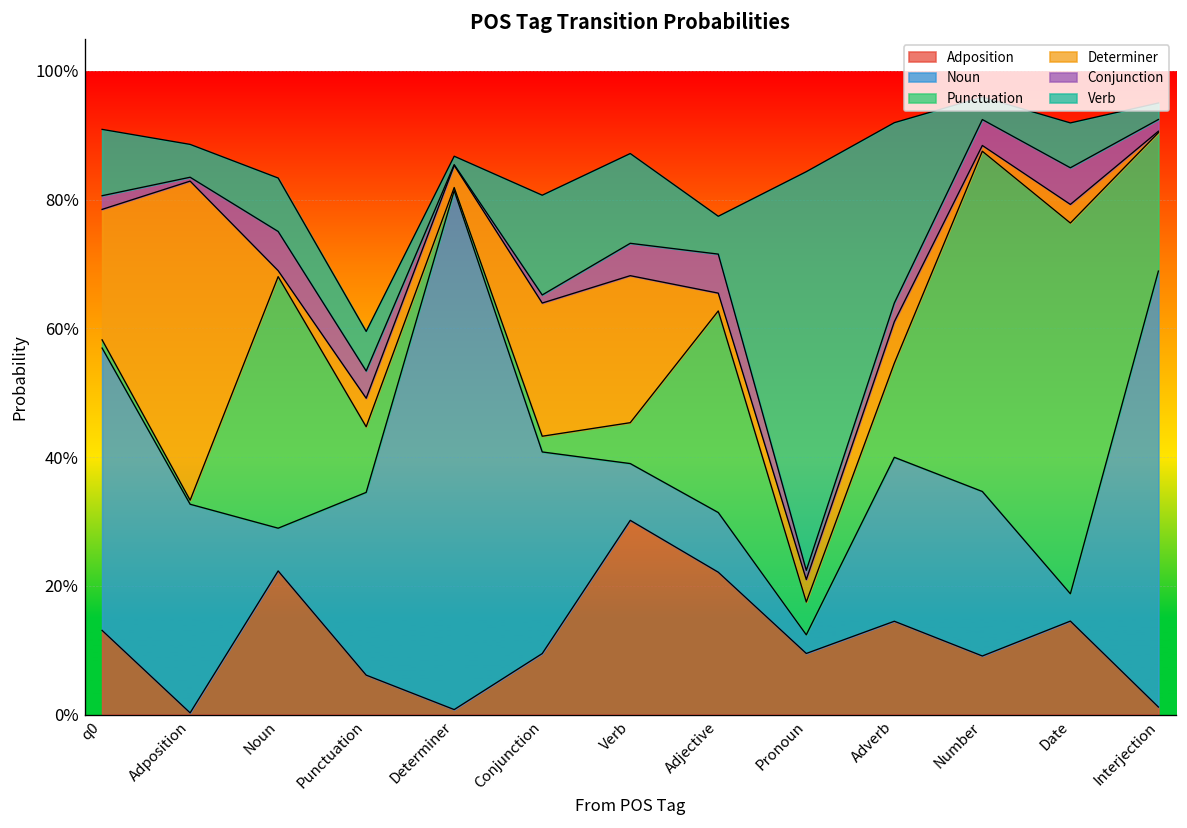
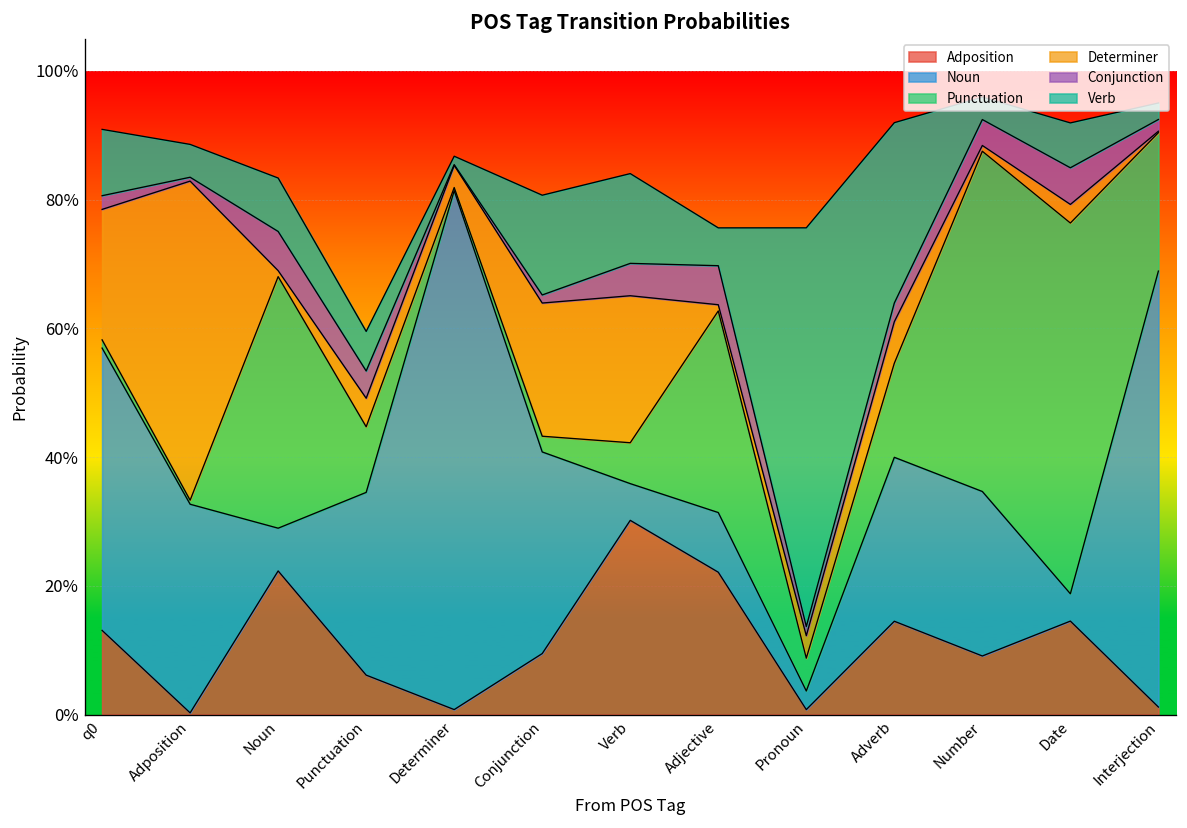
  {
    "Adposition": {
      "q0": "13%",
      "Adposition": "0%",
      "Noun": "22%",
      "Punctuation": "6%",
      "Determiner": "1%",
      "Conjunction": "9%",
      "Verb": "30%",
      "Adjective": "22%",
-     "Pronoun": "9%",
+     "Pronoun": "1%",
      "Adverb": "15%",
      "Number": "9%",
      "Date": "15%",
      "Interjection": "1%"
    },
    "Noun": {
      "q0": "44%",
      "Adposition": "32%",
      "Noun": "7%",
      "Punctuation": "28%",
      "Determiner": "81%",
      "Conjunction": "31%",
-     "Verb": "9%",
+     "Verb": "6%",
      "Adjective": "9%",
      "Pronoun": "3%",
      "Adverb": "25%",
      "Number": "26%",
      "Date": "4%",
      "Interjection": "68%"
    },
    "Determiner": {
      "q0": "20%",
      "Adposition": "50%",
      "Noun": "1%",
      "Punctuation": "4%",
      "Conjunction": "21%",
      "Verb": "23%",
-     "Adjective": "3%",
+     "Adjective": "1%",
      "Pronoun": "3%",
      "Adverb": "6%",
      "Number": "1%",
      "Date": "3%"
    },
    "Conjunction": {
      "q0": "2%",
      "Adposition": "1%",
      "Noun": "6%",
      "Punctuation": "4%",
      "Conjunction": "1%",
      "Verb": "5%",
      "Adjective": "6%",
      "Pronoun": "1%",
      "Adverb": "3%",
      "Number": "4%",
      "Date": "6%",
      "Interjection": "2%"
    }
  }
